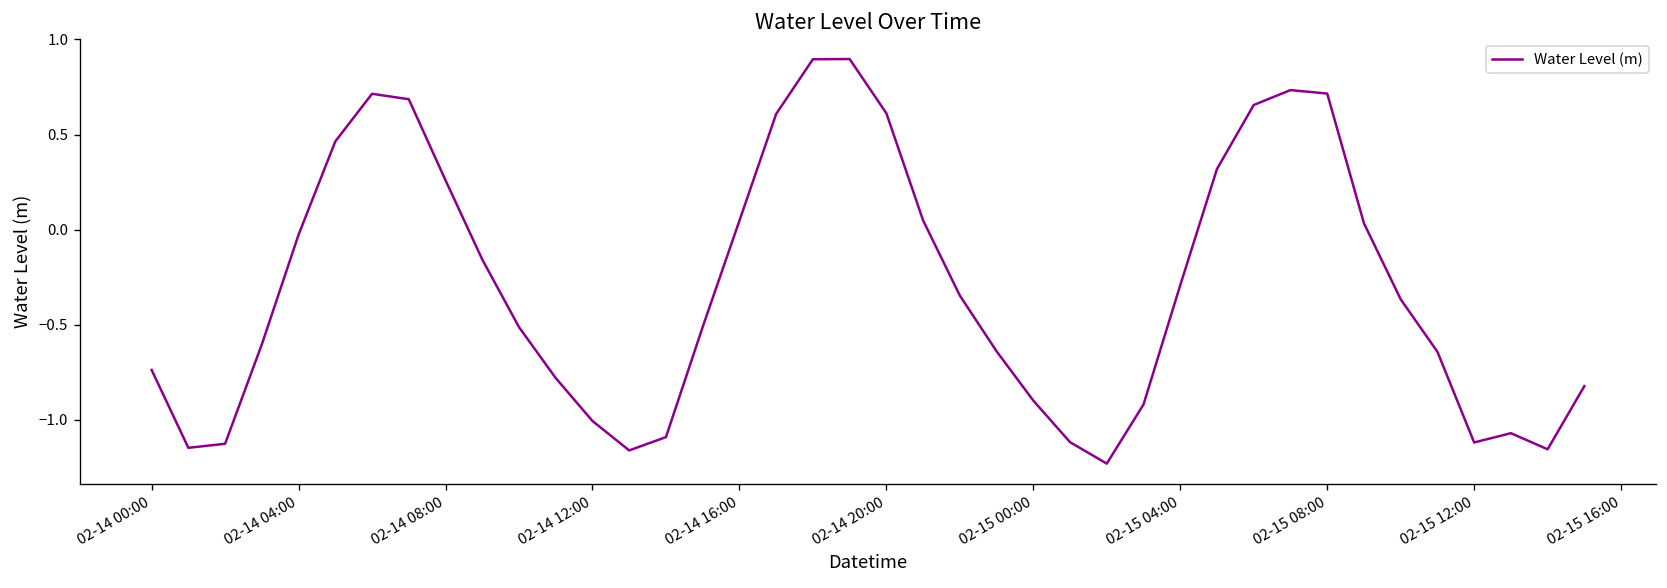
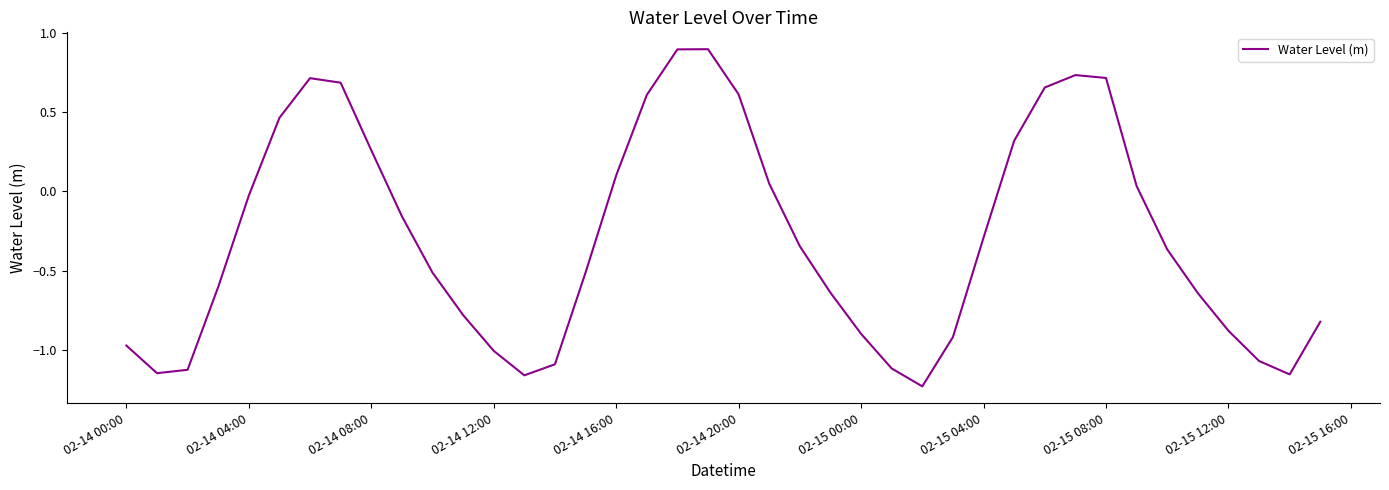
  {
-   "02-14 00:00": -0.74,
+   "02-14 00:00": -0.97,
    "02-14 04:00": -0.03,
    "02-14 08:00": 0.26,
    "02-14 12:00": -1.01,
-   "02-14 16:00": 0.05,
+   "02-14 16:00": 0.10,
    "02-14 20:00": 0.61,
    "02-15 00:00": -0.90,
    "02-15 04:00": -0.29,
    "02-15 08:00": 0.72,
-   "02-15 12:00": -1.12
+   "02-15 12:00": -0.88
  }
